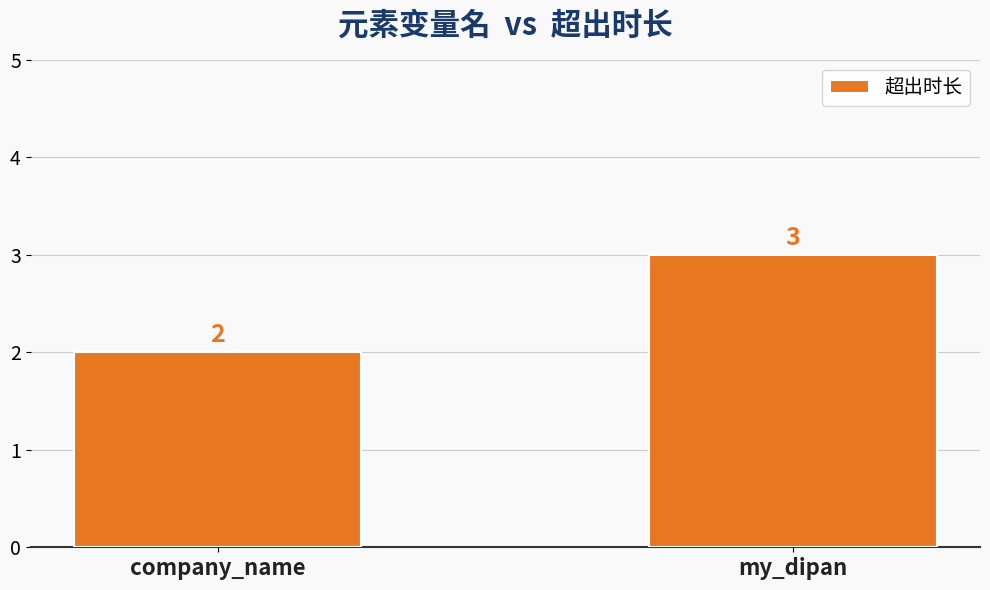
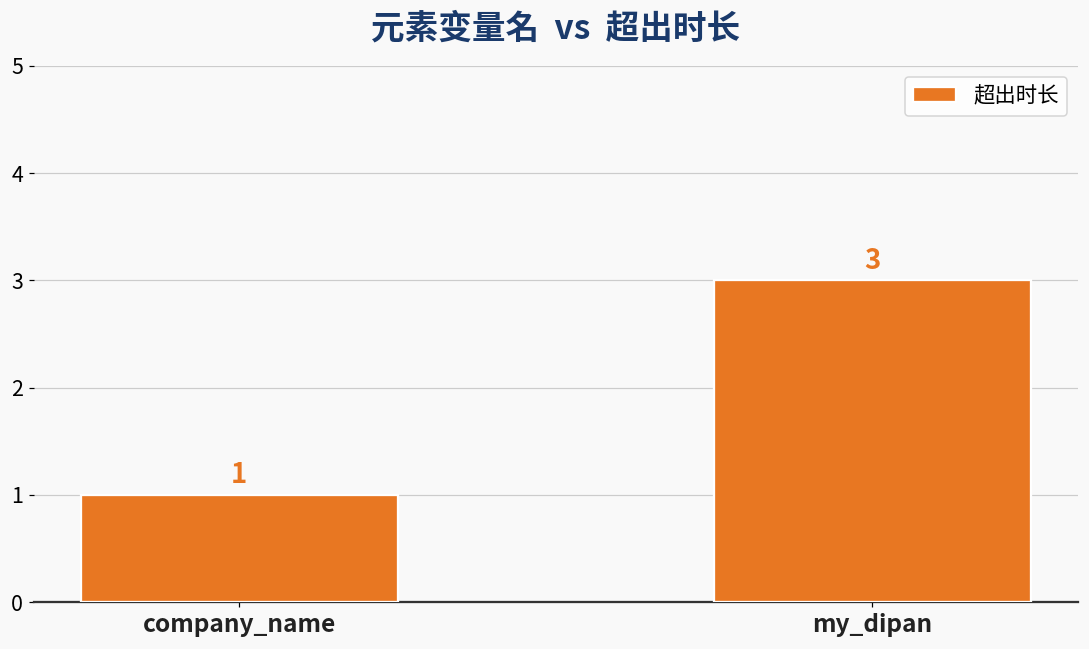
  {
-   "company_name": 2,
+   "company_name": 1,
    "my_dipan": 3
  }
